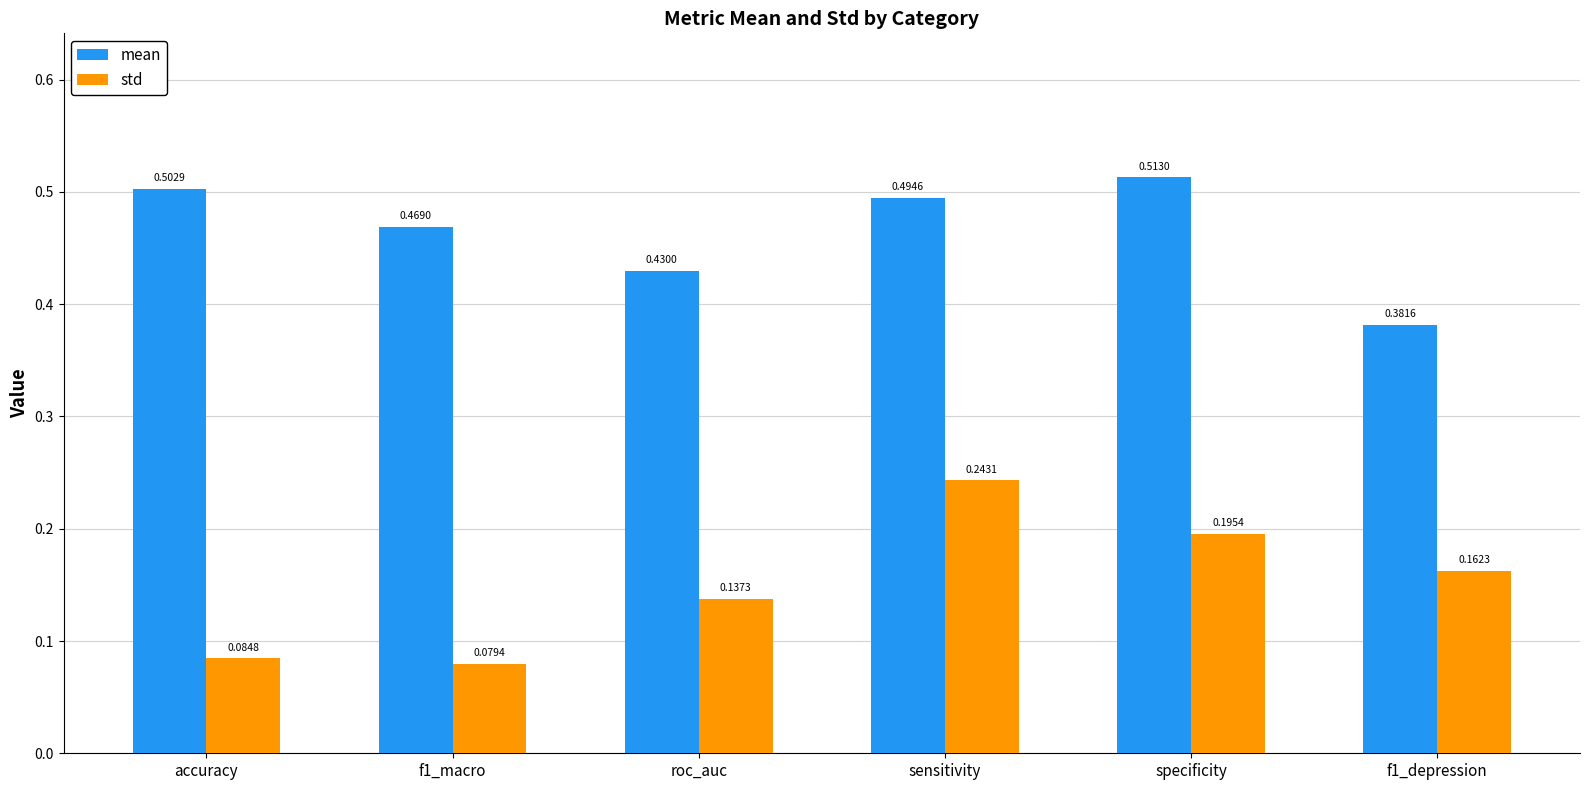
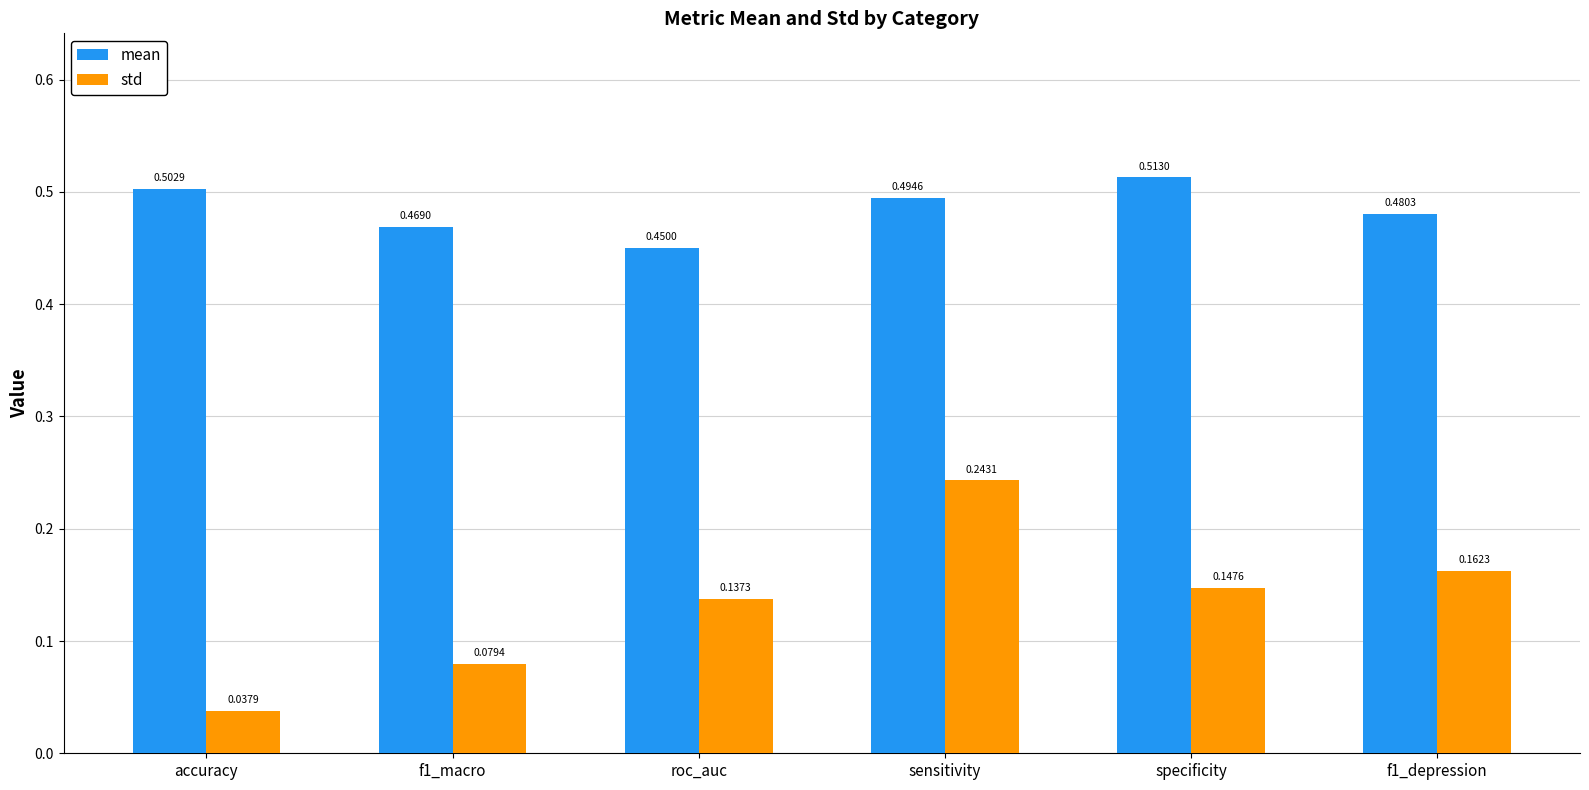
  {
    "mean": {
      "accuracy": 0.5029,
      "f1_macro": 0.4690,
-     "roc_auc": 0.4300,
+     "roc_auc": 0.4500,
      "sensitivity": 0.4946,
      "specificity": 0.5130,
-     "f1_depression": 0.3816
+     "f1_depression": 0.4803
    },
    "std": {
-     "accuracy": 0.0848,
+     "accuracy": 0.0379,
      "f1_macro": 0.0794,
      "roc_auc": 0.1373,
      "sensitivity": 0.2431,
-     "specificity": 0.1954,
+     "specificity": 0.1476,
      "f1_depression": 0.1623
    }
  }
